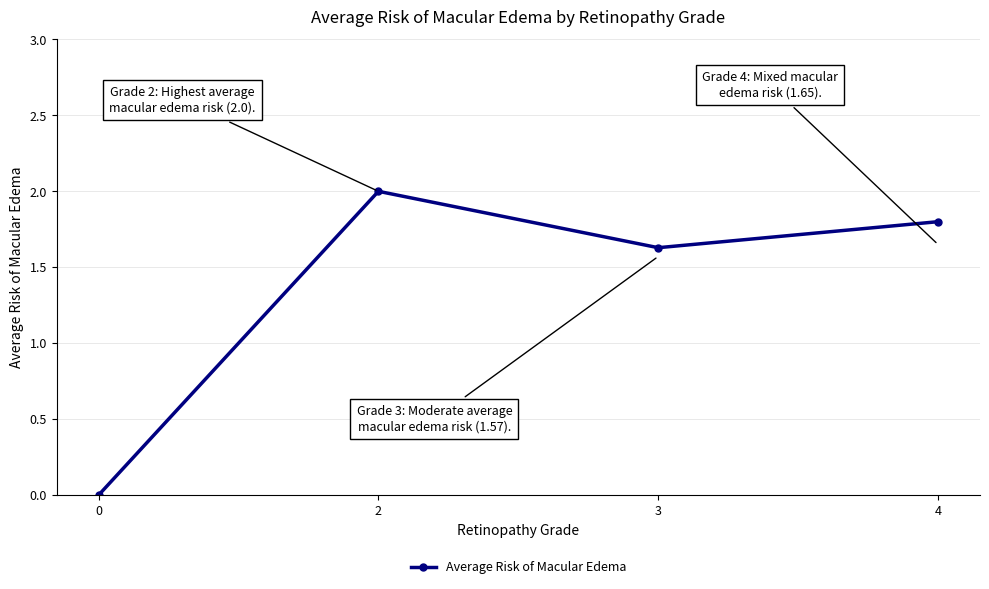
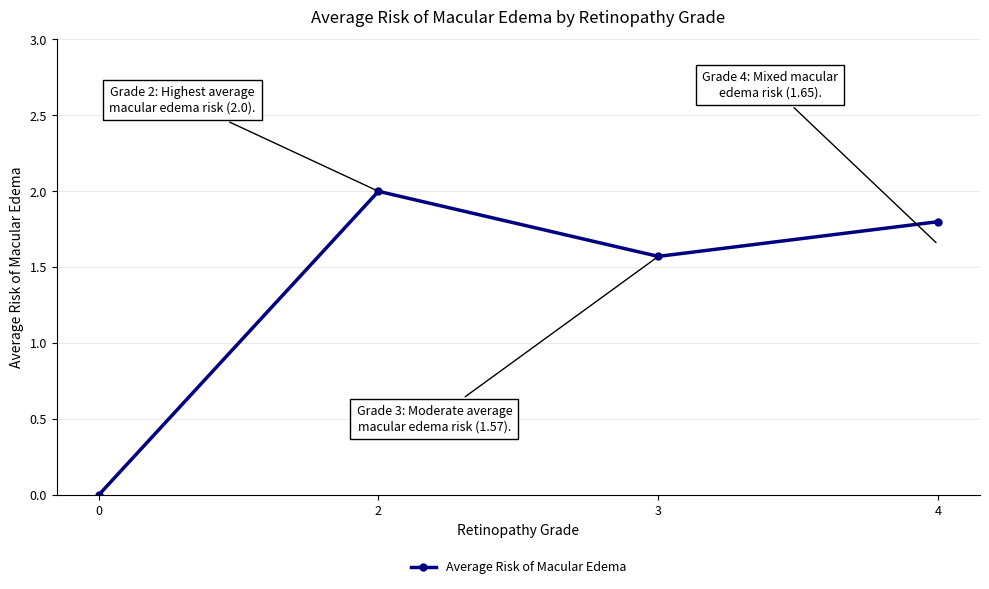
  {
    "0": 0.00,
-   "3": 1.63
+   "3": 1.57
  }
